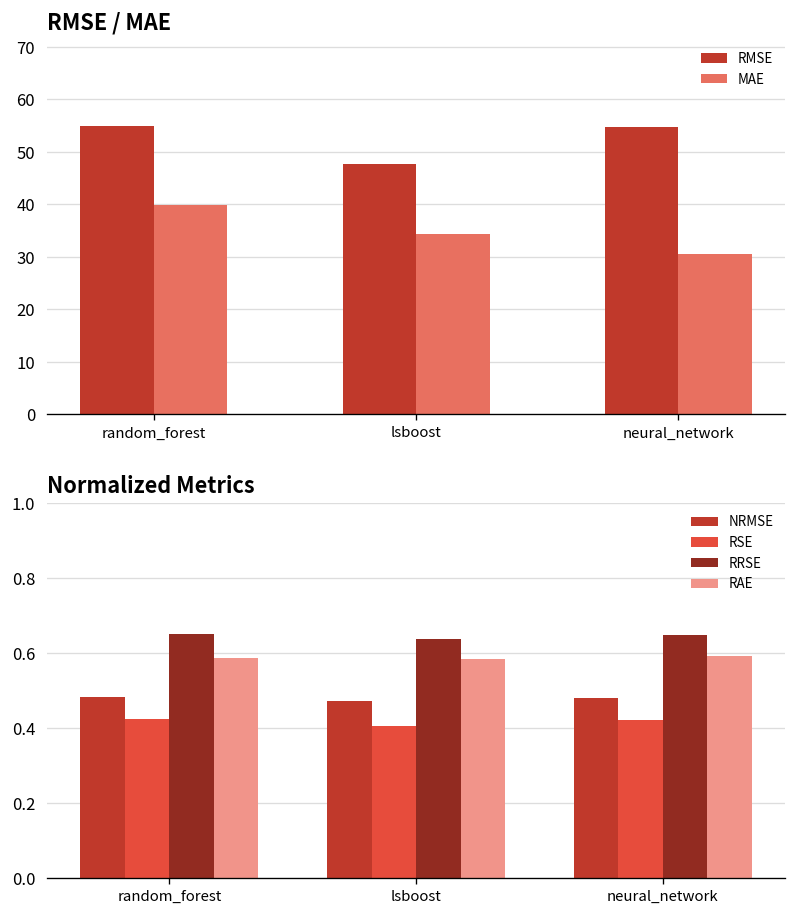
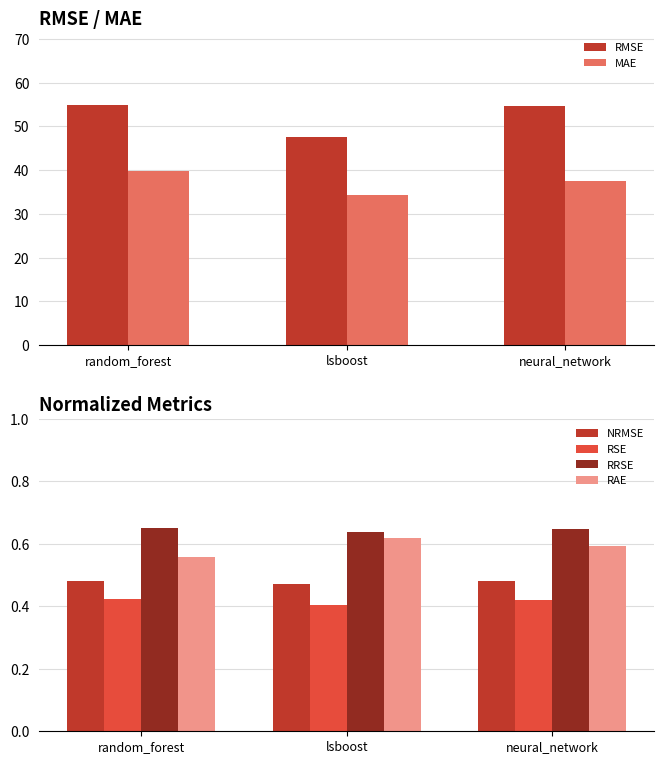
  {
    "RMSE / MAE": {
      "RMSE": {
        "random_forest": 55,
        "lsboost": 48,
        "neural_network": 55
      },
      "MAE": {
        "random_forest": 40,
        "lsboost": 34,
-       "neural_network": 31
+       "neural_network": 38
      }
    },
    "Normalized Metrics": {
      "RAE": {
-       "random_forest": 0.59,
-       "lsboost": 0.58,
+       "random_forest": 0.56,
+       "lsboost": 0.62,
        "neural_network": 0.59
      }
    }
  }
